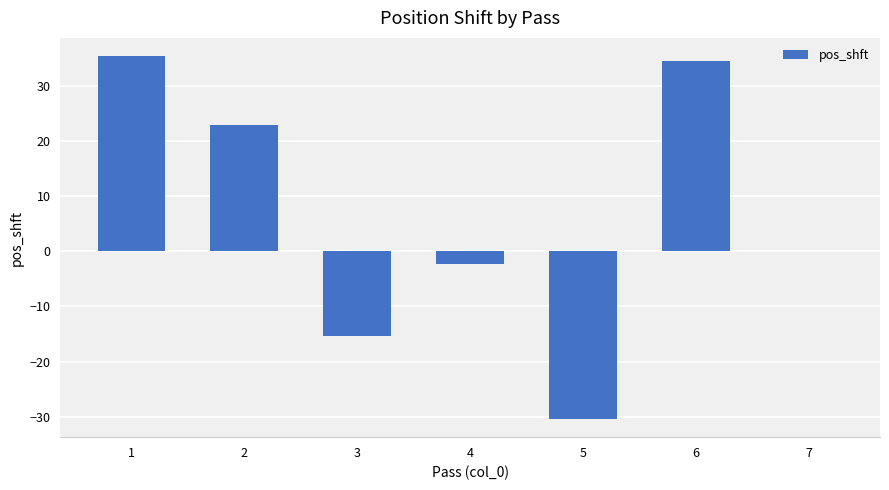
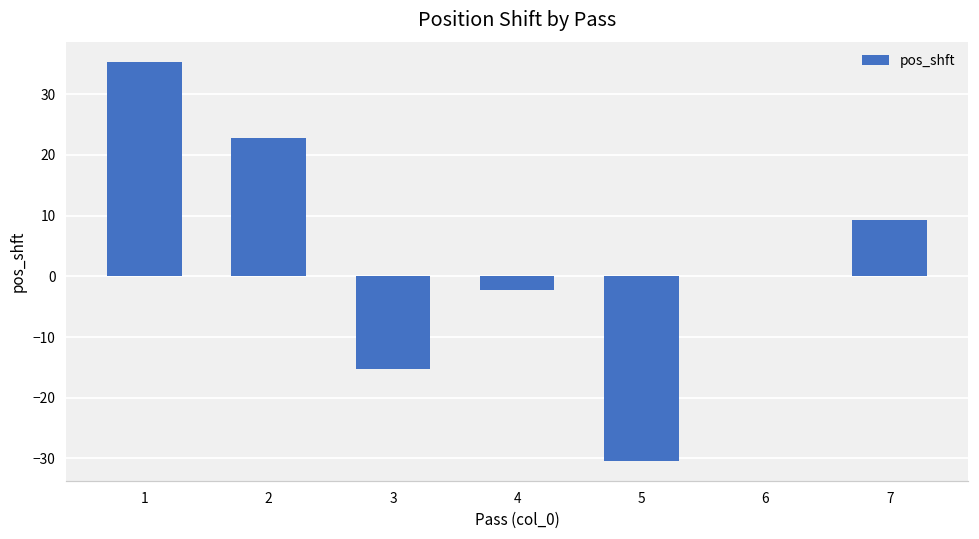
  {
    "1": 35,
    "2": 23,
    "3": -15,
    "4": -2,
    "5": -30,
-   "6": 34,
-   "7": 0
+   "6": 0,
+   "7": 9
  }
